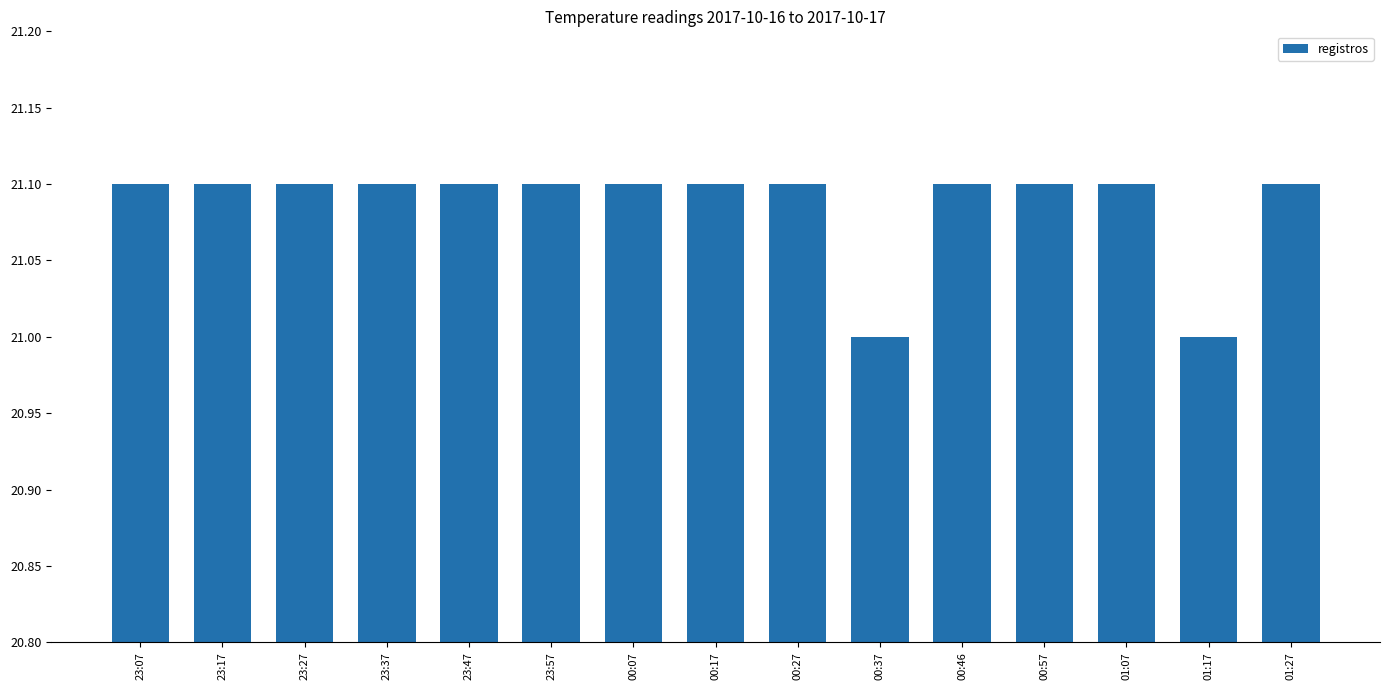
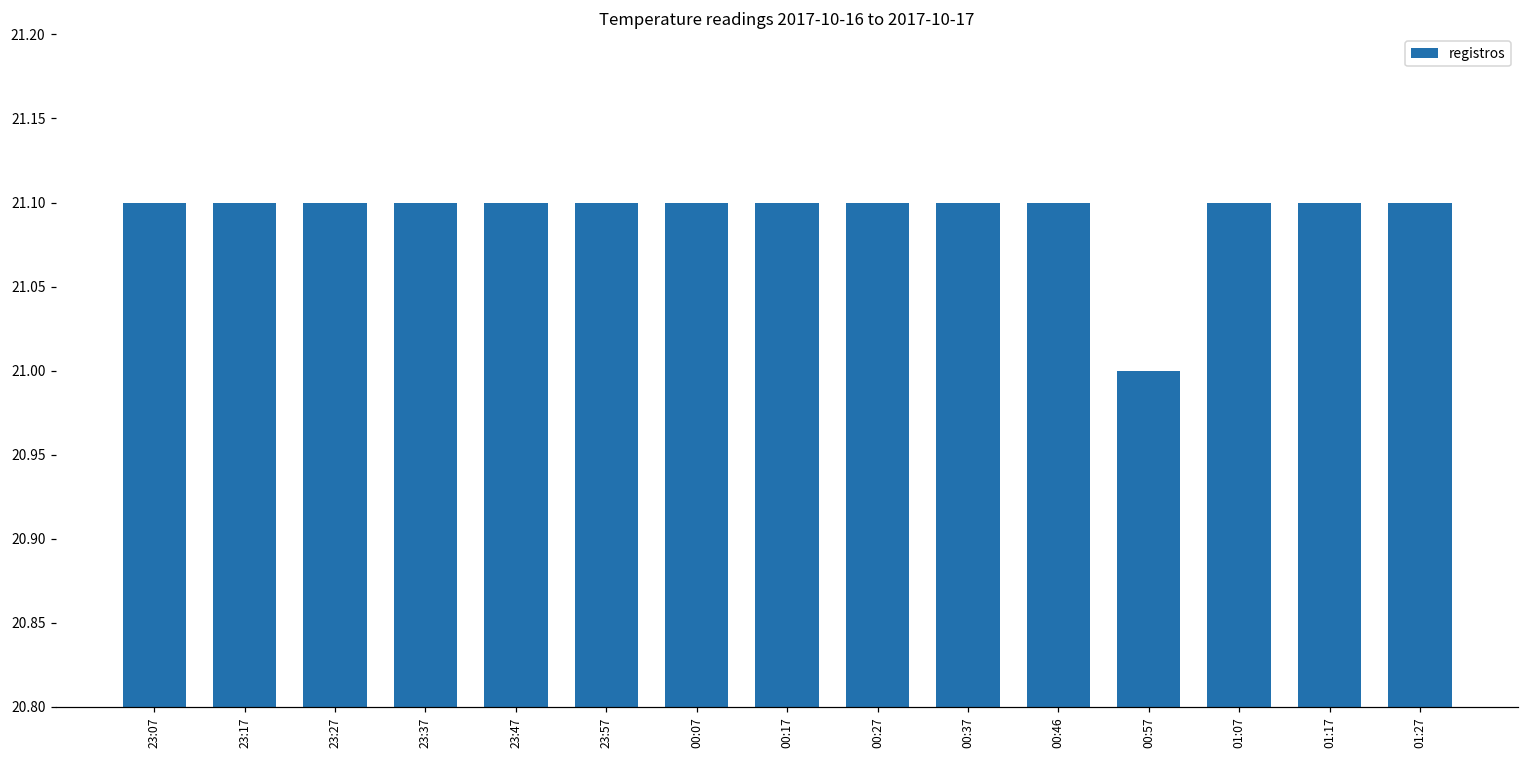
  {
    "23:07": 21.1,
    "23:17": 21.1,
    "23:27": 21.1,
    "23:37": 21.1,
    "23:47": 21.1,
    "23:57": 21.1,
    "00:07": 21.1,
    "00:17": 21.1,
    "00:27": 21.1,
-   "00:37": 21.0,
+   "00:37": 21.1,
    "00:46": 21.1,
-   "00:57": 21.1,
+   "00:57": 21.0,
    "01:07": 21.1,
-   "01:17": 21.0,
+   "01:17": 21.1,
    "01:27": 21.1
  }
